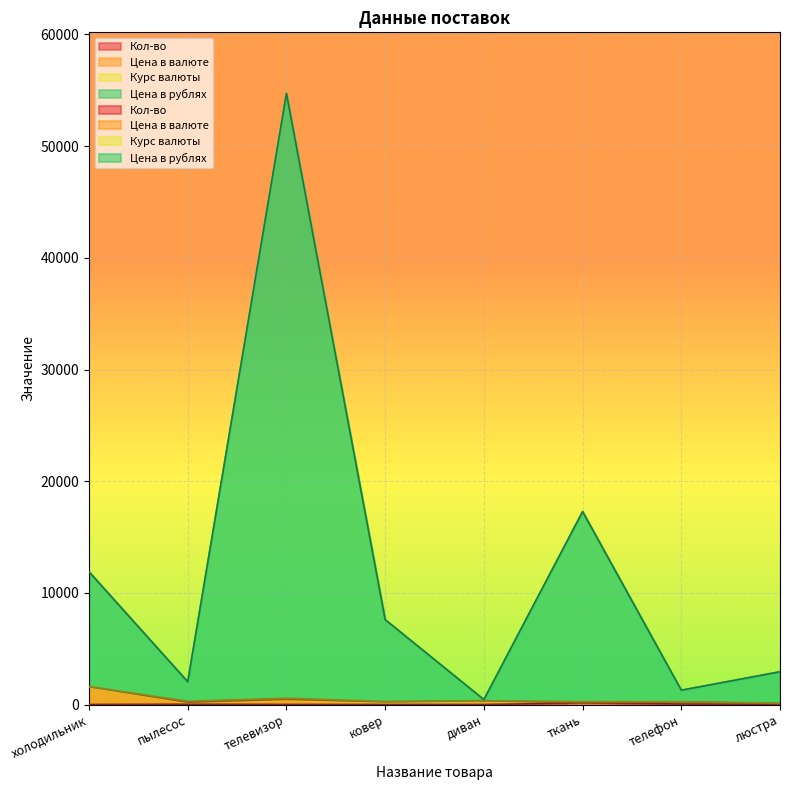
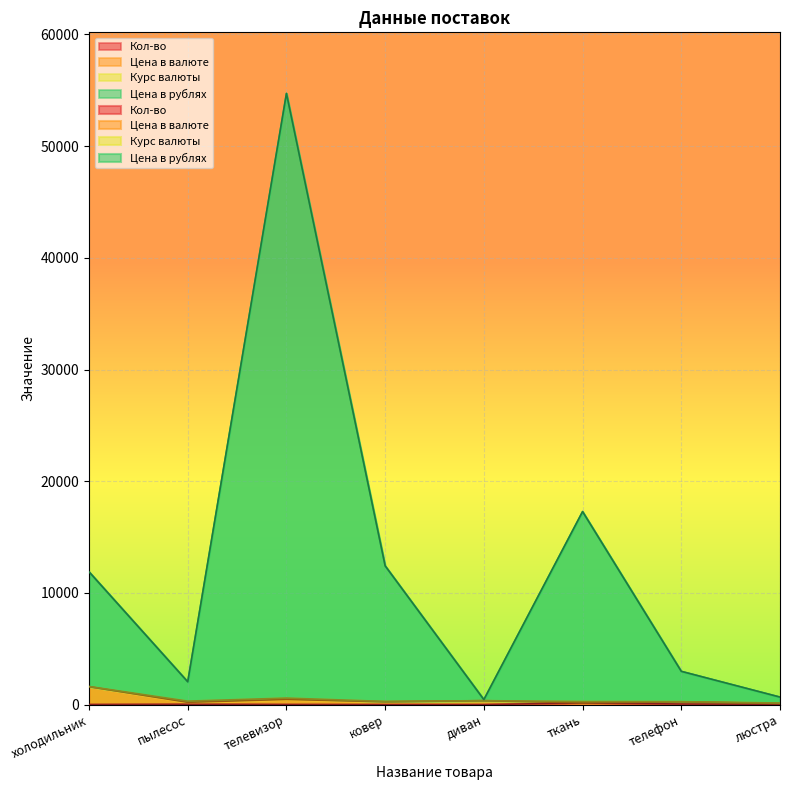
  {
    "Кол-во": {
      "холодильник": 0,
      "телевизор": 0,
      "ковер": 0,
      "диван": 0
    },
    "Цена в рублях": {
      "холодильник": 10300,
      "пылесос": 1700,
      "телевизор": 54100,
-     "ковер": 7300,
+     "ковер": 12100,
      "ткань": 17000,
-     "телефон": 1000,
-     "люстра": 2800
+     "телефон": 2700,
+     "люстра": 500
    }
  }
